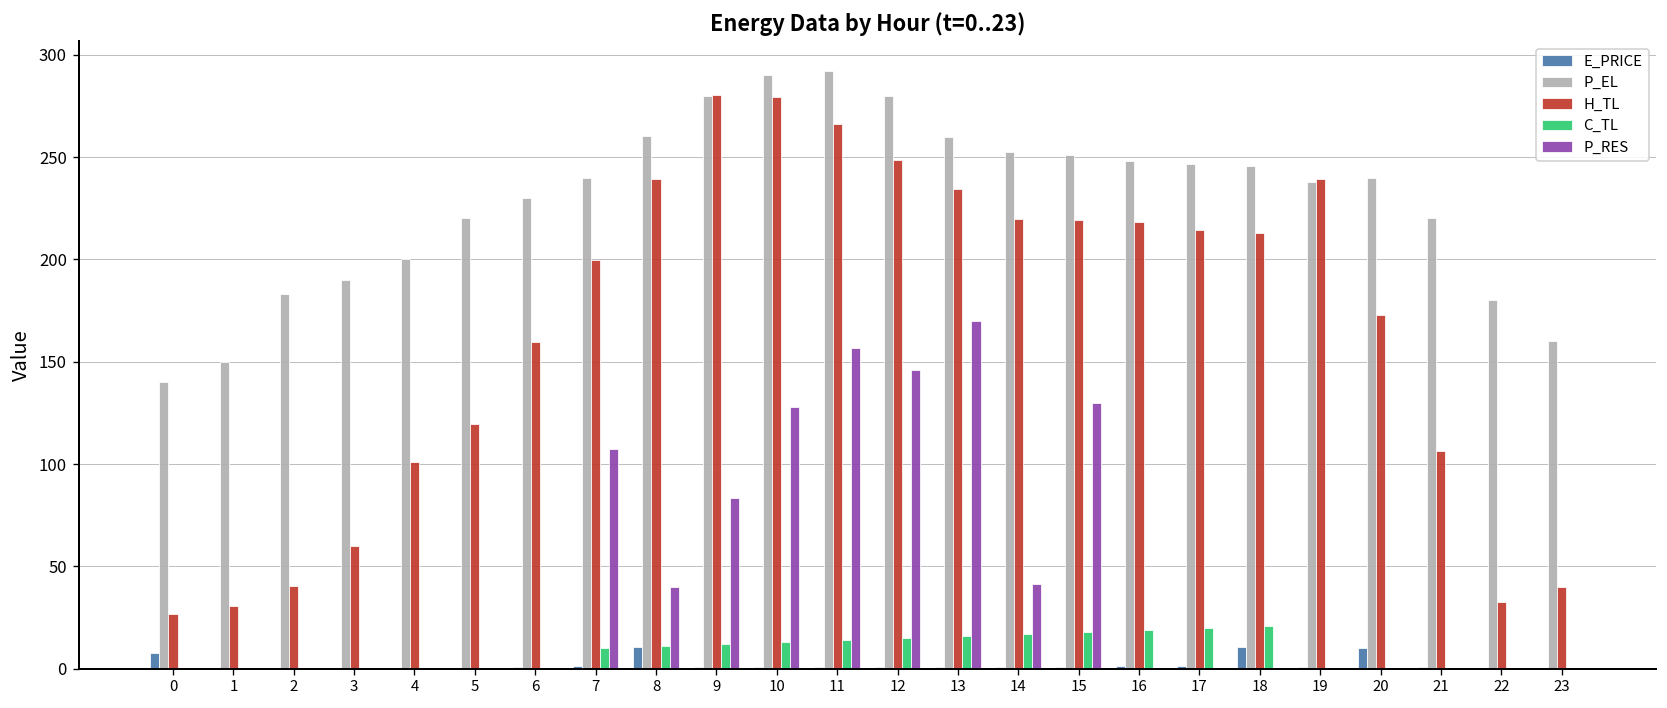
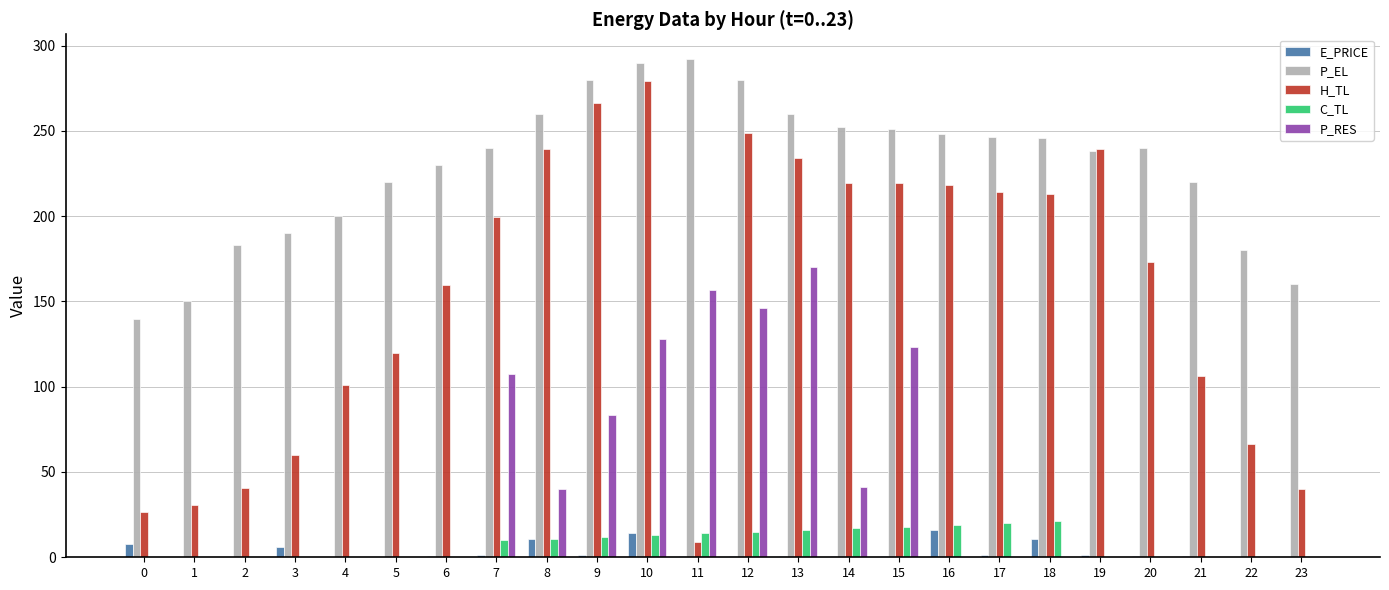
  {
    "E_PRICE": {
      "0": 8,
-     "3": 0,
+     "3": 6,
      "8": 11,
-     "10": 1,
-     "16": 1,
+     "10": 14,
+     "16": 16,
      "18": 11,
-     "20": 10
+     "20": 1
    },
    "P_EL": {
      "0": 140,
      "1": 150,
      "2": 183,
      "3": 190,
      "4": 200,
      "5": 220,
      "6": 230,
      "7": 240,
      "8": 260,
      "9": 280,
      "10": 290,
      "11": 292,
      "12": 280,
      "13": 260,
      "14": 252,
      "15": 251,
      "16": 248,
      "17": 246,
      "18": 246,
      "19": 238,
      "20": 240,
      "21": 220,
      "22": 180,
      "23": 160
    },
    "H_TL": {
      "0": 27,
      "1": 31,
      "2": 40,
      "3": 60,
      "4": 101,
      "5": 120,
      "6": 160,
      "7": 200,
      "8": 239,
-     "9": 280,
+     "9": 266,
      "10": 279,
-     "11": 266,
+     "11": 9,
      "12": 249,
      "13": 234,
      "14": 219,
      "15": 219,
      "16": 218,
      "17": 214,
      "18": 213,
      "19": 239,
      "20": 173,
      "21": 106,
-     "22": 33,
+     "22": 67,
      "23": 40
    },
    "C_TL": {
      "0": 0,
      "1": 0,
      "2": 0,
      "3": 0,
      "4": 0,
      "5": 0,
      "6": 0,
      "7": 10,
      "8": 11,
      "9": 12,
      "10": 13,
      "11": 14,
      "12": 15,
      "13": 16,
      "14": 17,
      "15": 18,
      "16": 19,
      "17": 20,
      "18": 21,
      "19": 0,
      "20": 0,
      "21": 0,
      "22": 0,
      "23": 0
    },
    "P_RES": {
      "0": 0,
      "1": 0,
      "2": 0,
      "3": 0,
      "4": 0,
      "5": 0,
      "6": 0,
      "7": 107,
      "8": 40,
      "9": 83,
      "10": 128,
      "11": 157,
      "12": 146,
      "13": 170,
      "14": 41,
-     "15": 130,
+     "15": 123,
      "16": 0,
      "17": 0,
      "18": 0,
      "19": 0,
      "20": 0,
      "21": 0,
      "22": 0,
      "23": 0
    }
  }
